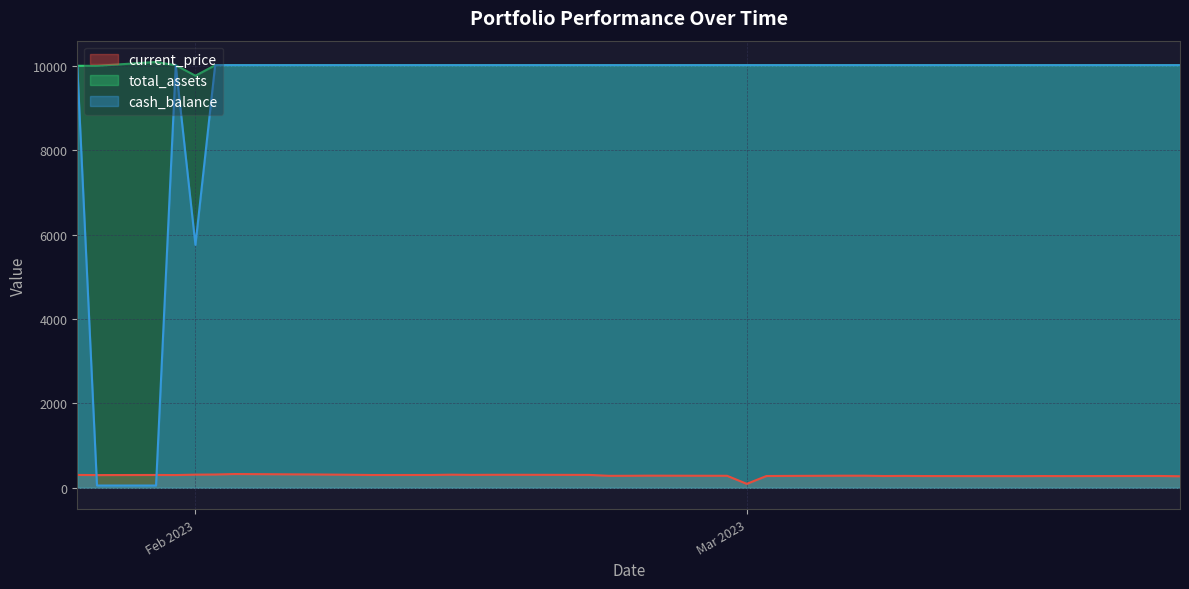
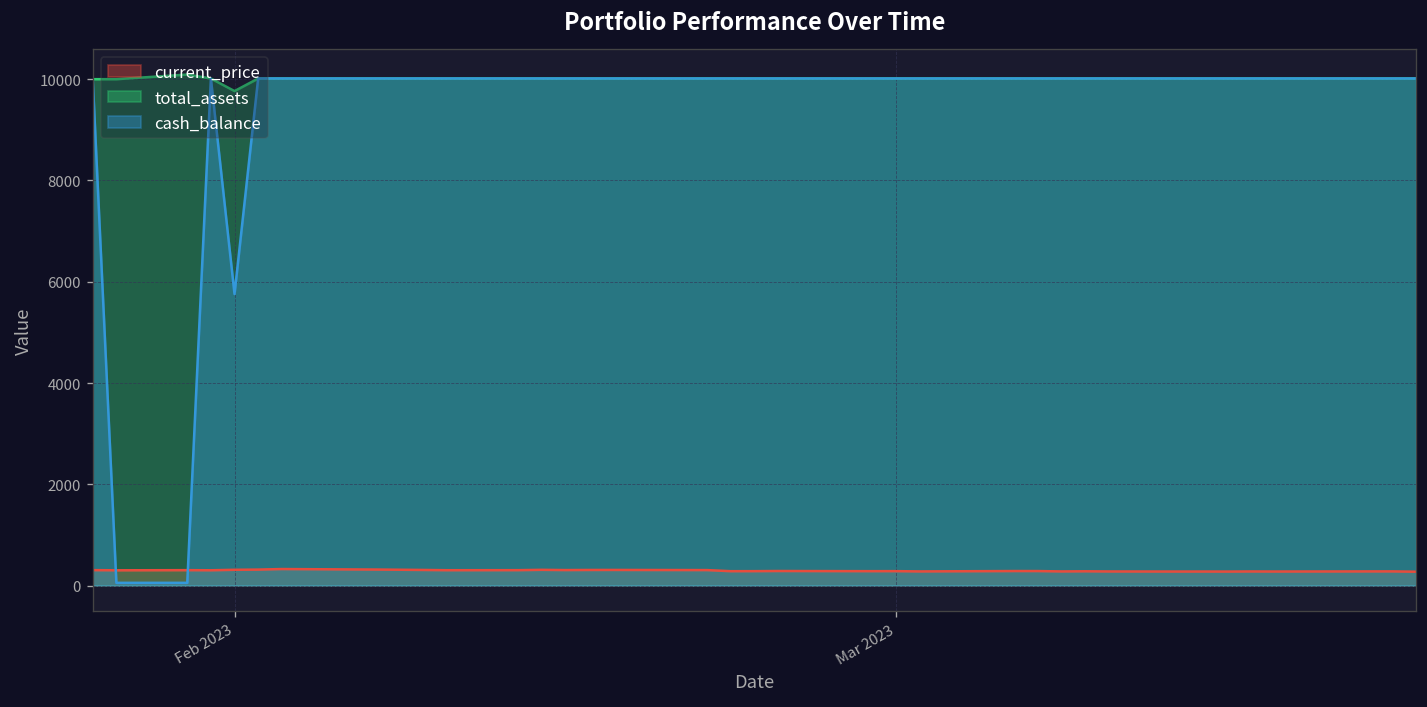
  {
    "current_price": {
      "Feb 2023": 300,
-     "Mar 2023": 100
+     "Mar 2023": 300
    },
    "cash_balance": {
      "Feb 2023": 5800
    }
  }
